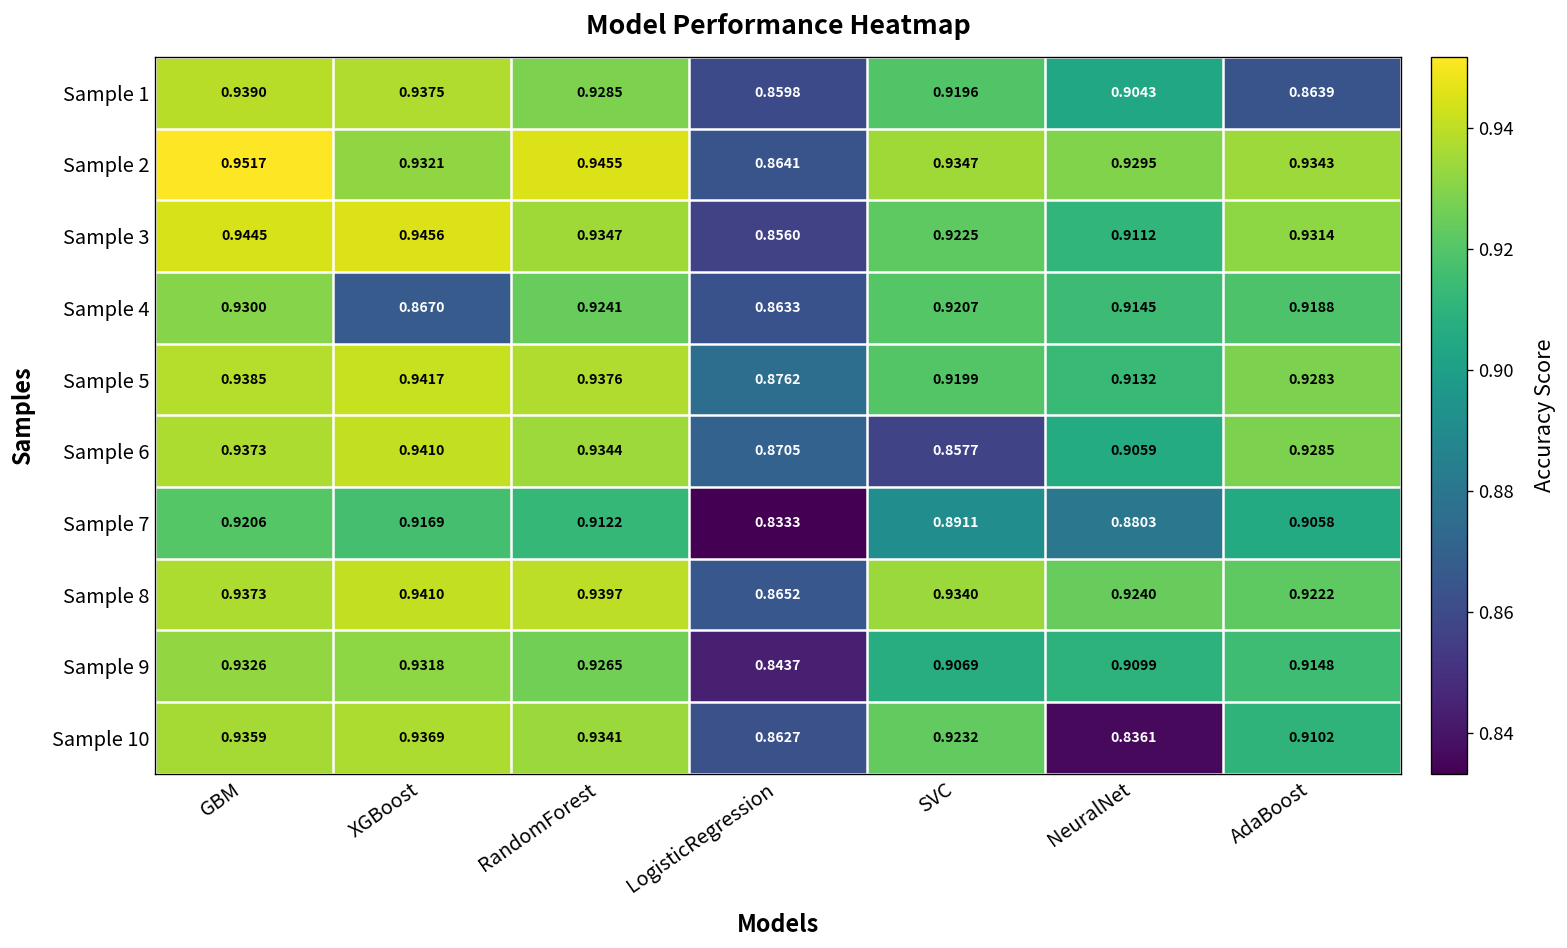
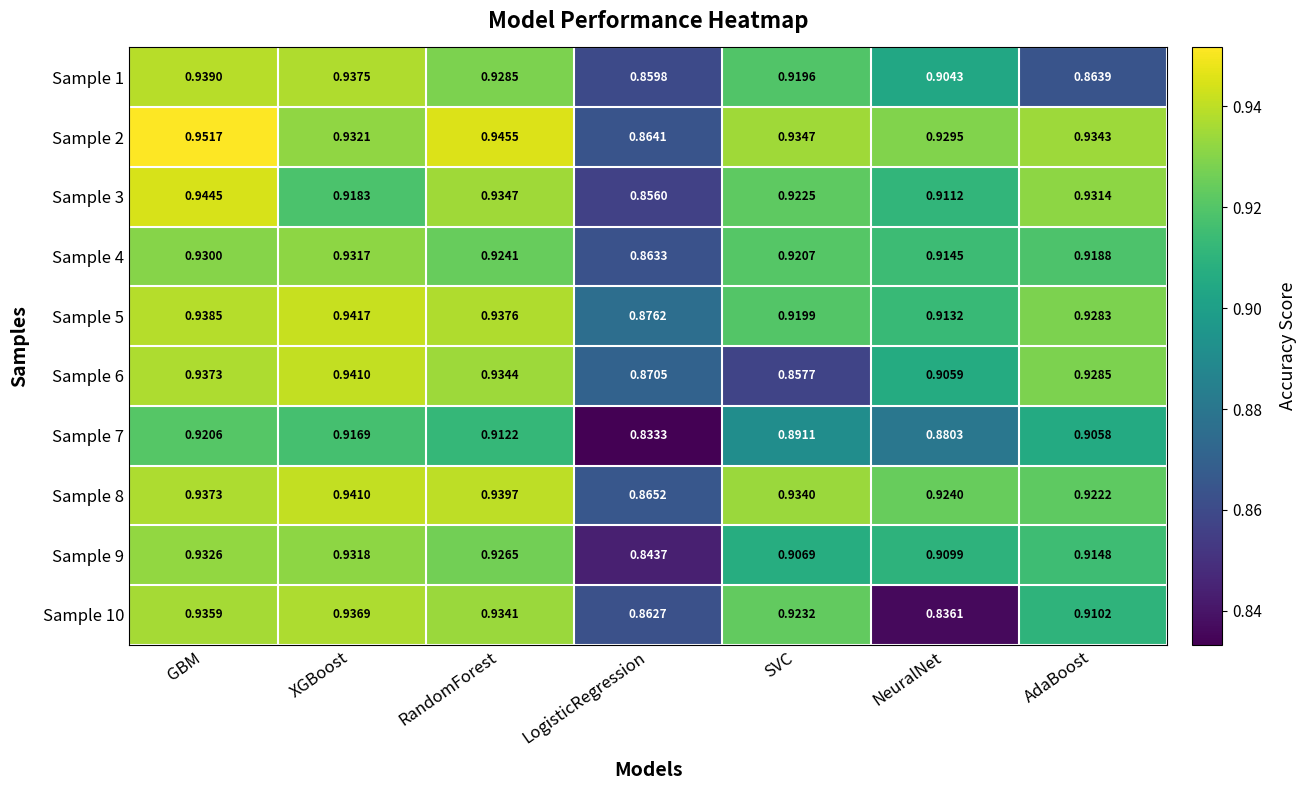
  {
    "Sample 1": {
      "GBM": 0.9390,
      "XGBoost": 0.9375,
      "RandomForest": 0.9285,
      "LogisticRegression": 0.8598,
      "SVC": 0.9196,
      "NeuralNet": 0.9043,
      "AdaBoost": 0.8639
    },
    "Sample 2": {
      "GBM": 0.9517,
      "XGBoost": 0.9321,
      "RandomForest": 0.9455,
      "LogisticRegression": 0.8641,
      "SVC": 0.9347,
      "NeuralNet": 0.9295,
      "AdaBoost": 0.9343
    },
    "Sample 3": {
      "GBM": 0.9445,
-     "XGBoost": 0.9456,
+     "XGBoost": 0.9183,
      "RandomForest": 0.9347,
      "LogisticRegression": 0.8560,
      "SVC": 0.9225,
      "NeuralNet": 0.9112,
      "AdaBoost": 0.9314
    },
    "Sample 4": {
      "GBM": 0.9300,
-     "XGBoost": 0.8670,
+     "XGBoost": 0.9317,
      "RandomForest": 0.9241,
      "LogisticRegression": 0.8633,
      "SVC": 0.9207,
      "NeuralNet": 0.9145,
      "AdaBoost": 0.9188
    },
    "Sample 5": {
      "GBM": 0.9385,
      "XGBoost": 0.9417,
      "RandomForest": 0.9376,
      "LogisticRegression": 0.8762,
      "SVC": 0.9199,
      "NeuralNet": 0.9132,
      "AdaBoost": 0.9283
    },
    "Sample 6": {
      "GBM": 0.9373,
      "XGBoost": 0.9410,
      "RandomForest": 0.9344,
      "LogisticRegression": 0.8705,
      "SVC": 0.8577,
      "NeuralNet": 0.9059,
      "AdaBoost": 0.9285
    },
    "Sample 7": {
      "GBM": 0.9206,
      "XGBoost": 0.9169,
      "RandomForest": 0.9122,
      "LogisticRegression": 0.8333,
      "SVC": 0.8911,
      "NeuralNet": 0.8803,
      "AdaBoost": 0.9058
    },
    "Sample 8": {
      "GBM": 0.9373,
      "XGBoost": 0.9410,
      "RandomForest": 0.9397,
      "LogisticRegression": 0.8652,
      "SVC": 0.9340,
      "NeuralNet": 0.9240,
      "AdaBoost": 0.9222
    },
    "Sample 9": {
      "GBM": 0.9326,
      "XGBoost": 0.9318,
      "RandomForest": 0.9265,
      "LogisticRegression": 0.8437,
      "SVC": 0.9069,
      "NeuralNet": 0.9099,
      "AdaBoost": 0.9148
    },
    "Sample 10": {
      "GBM": 0.9359,
      "XGBoost": 0.9369,
      "RandomForest": 0.9341,
      "LogisticRegression": 0.8627,
      "SVC": 0.9232,
      "NeuralNet": 0.8361,
      "AdaBoost": 0.9102
    }
  }
